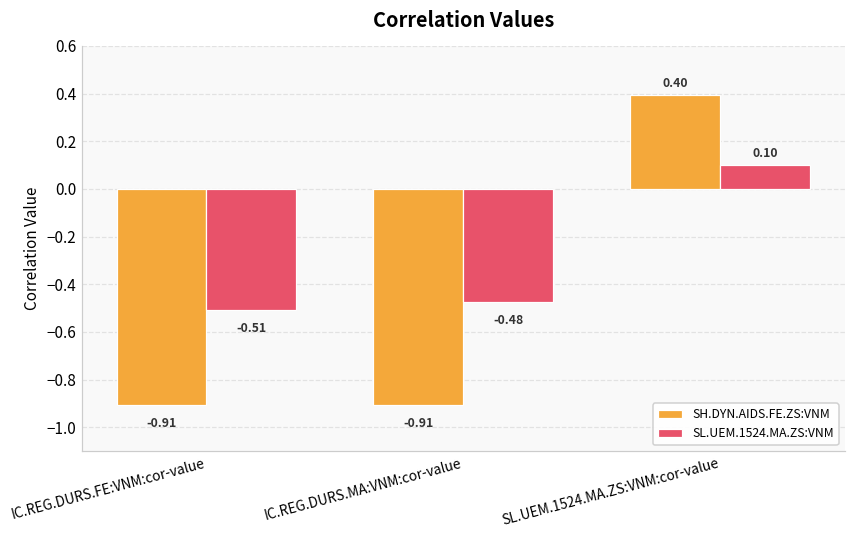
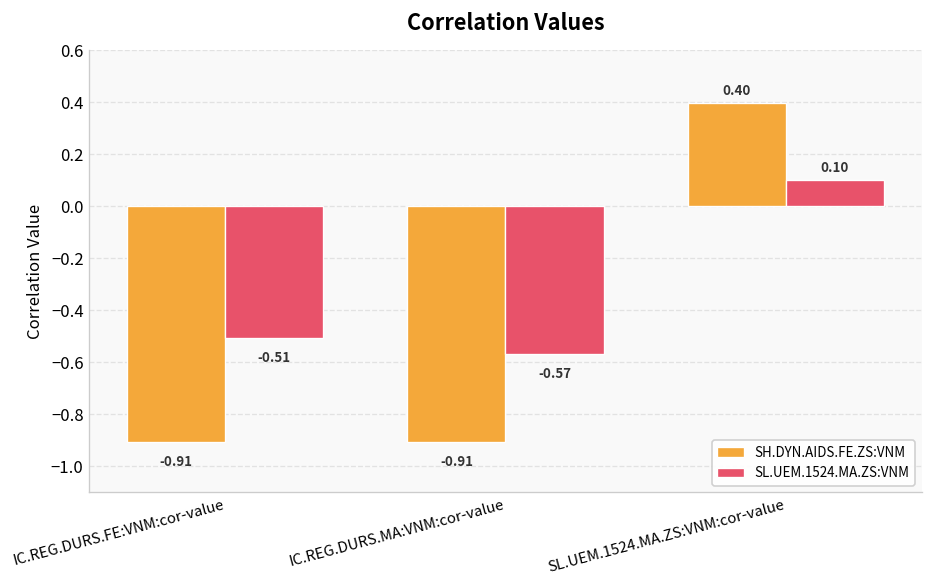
  {
    "SH.DYN.AIDS.FE.ZS:VNM": {
      "IC.REG.DURS.FE:VNM:cor-value": -0.91,
      "IC.REG.DURS.MA:VNM:cor-value": -0.91,
      "SL.UEM.1524.MA.ZS:VNM:cor-value": 0.40
    },
    "SL.UEM.1524.MA.ZS:VNM": {
      "IC.REG.DURS.FE:VNM:cor-value": -0.51,
-     "IC.REG.DURS.MA:VNM:cor-value": -0.48,
+     "IC.REG.DURS.MA:VNM:cor-value": -0.57,
      "SL.UEM.1524.MA.ZS:VNM:cor-value": 0.10
    }
  }
